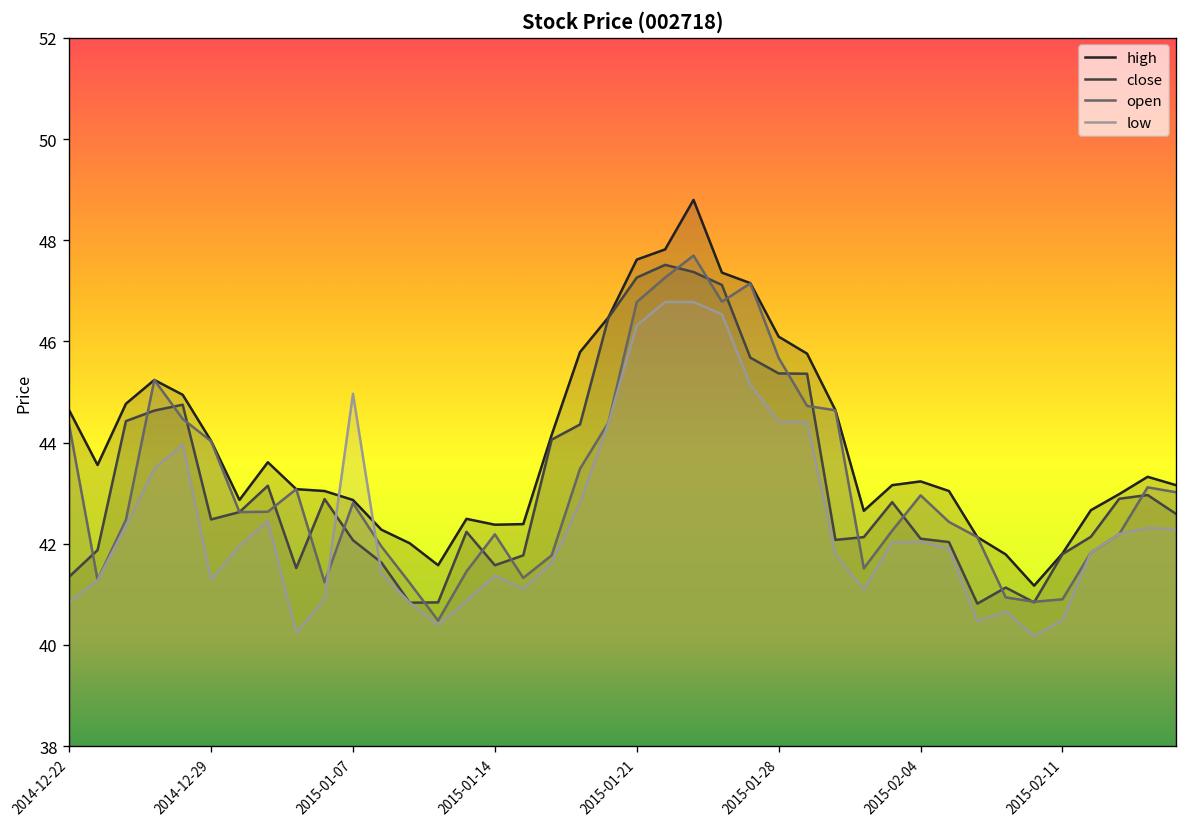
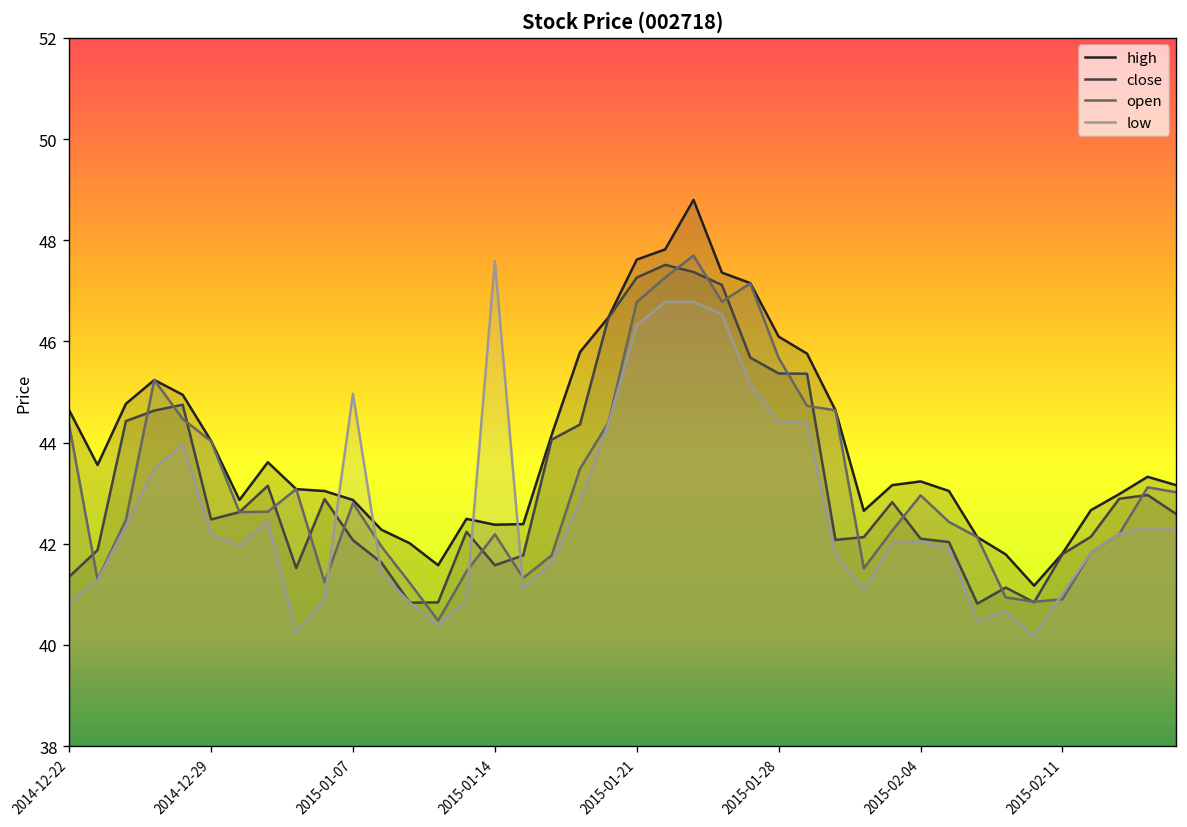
  {
    "low": {
      "2014-12-22": 40.9,
-     "2014-12-29": 41.3,
+     "2014-12-29": 42.2,
      "2015-01-07": 45.0,
-     "2015-01-14": 41.4,
+     "2015-01-14": 47.6,
      "2015-01-21": 46.3,
      "2015-01-28": 44.4,
      "2015-02-04": 42.0,
-     "2015-02-11": 40.5
+     "2015-02-11": 41.0
    }
  }
